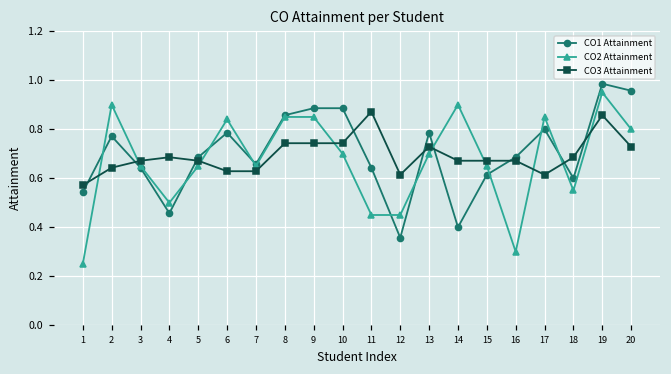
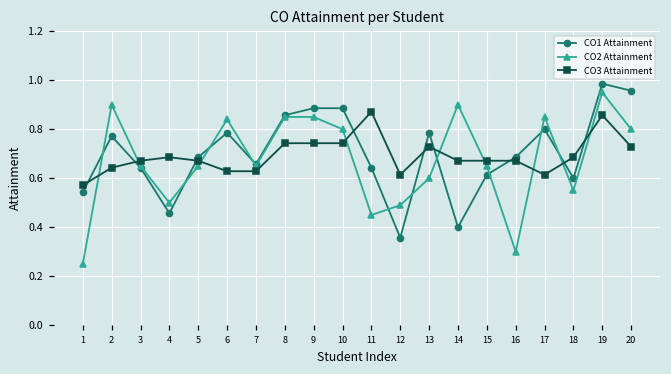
  {
    "CO2 Attainment": {
      "1": 0.25,
      "2": 0.90,
      "4": 0.50,
      "5": 0.65,
      "6": 0.84,
      "9": 0.85,
-     "10": 0.7,
+     "10": 0.8,
      "11": 0.45,
-     "12": 0.45,
-     "13": 0.7,
+     "12": 0.49,
+     "13": 0.6,
      "14": 0.90,
      "15": 0.65,
      "16": 0.30,
      "17": 0.85,
      "18": 0.55,
      "19": 0.95,
      "20": 0.80
    }
  }
